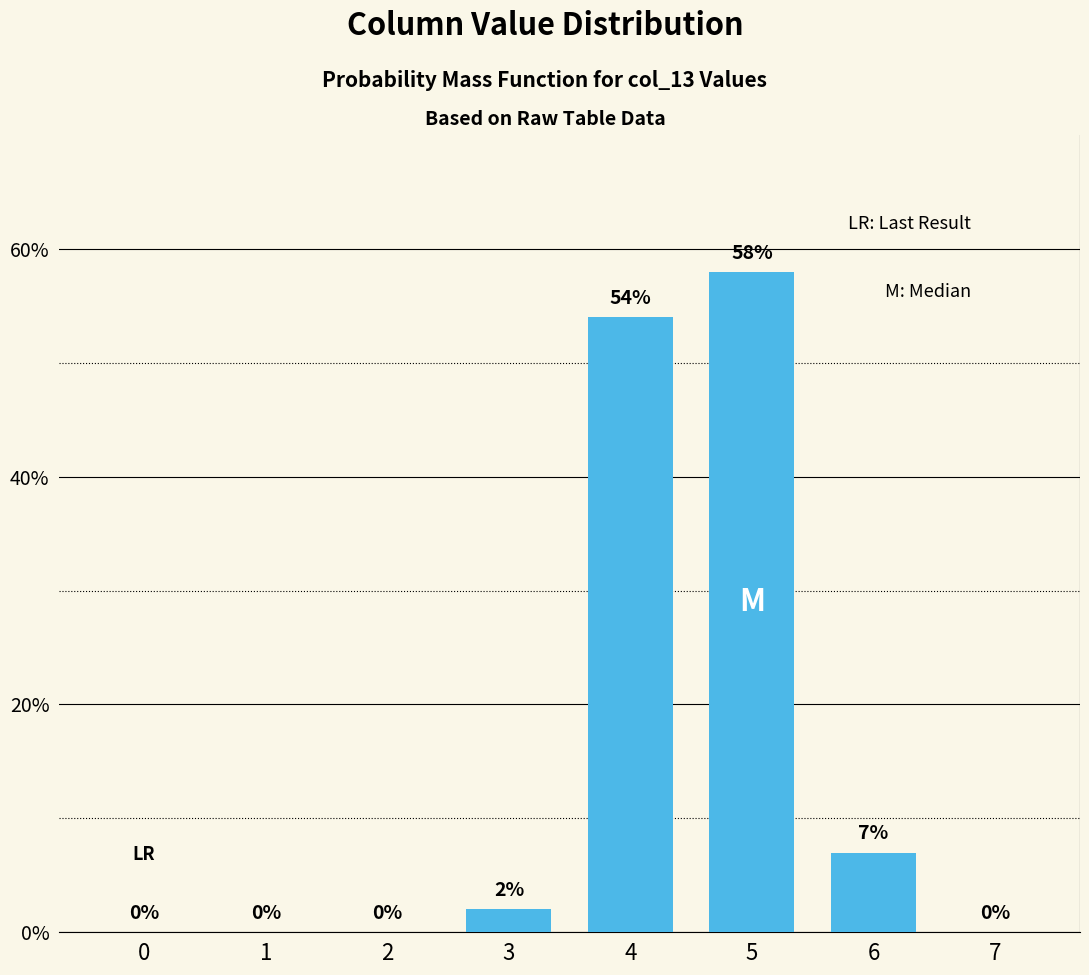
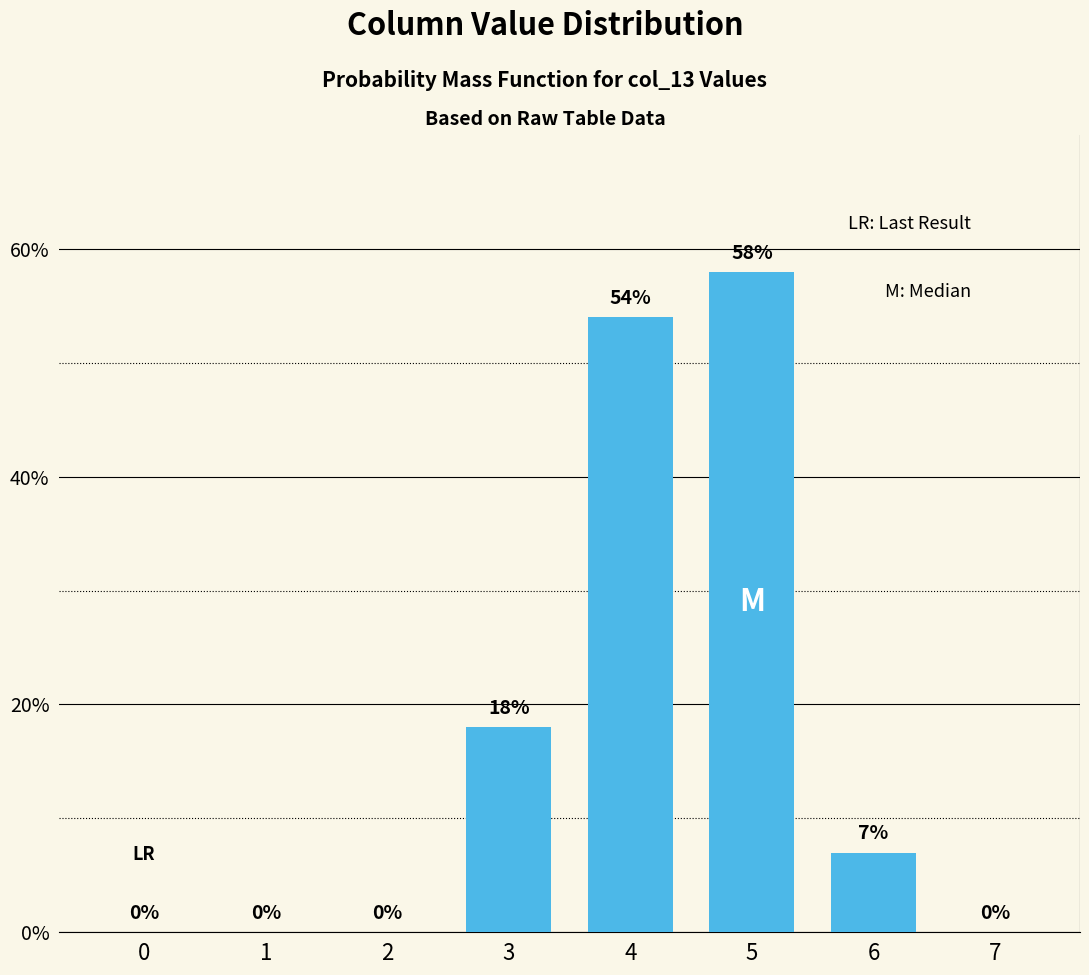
  {
    "0": "0%",
    "1": "0%",
    "2": "0%",
-   "3": "2%",
+   "3": "18%",
    "4": "54%",
    "5": "58%",
    "6": "7%",
    "7": "0%"
  }
